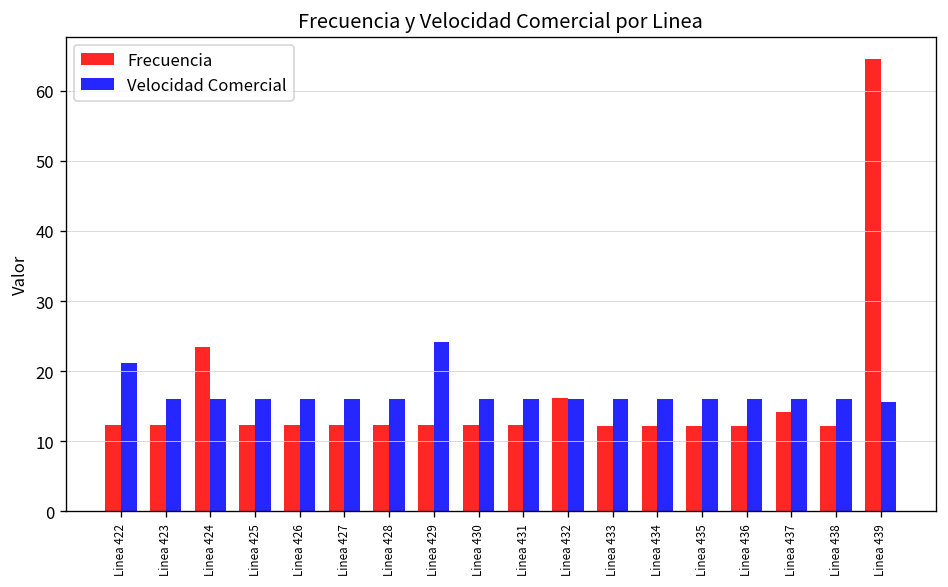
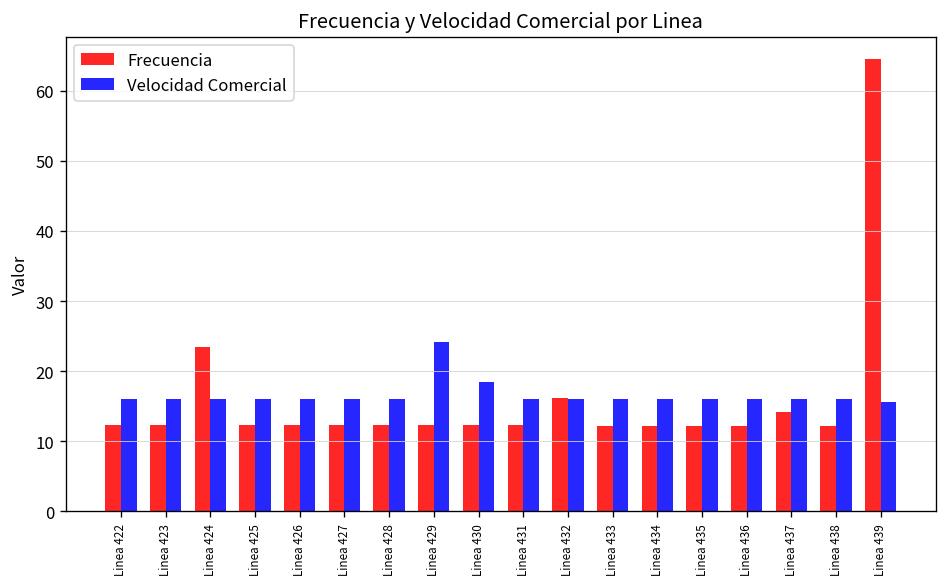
  {
    "Frecuencia": {
      "Linea 422": 12,
      "Linea 423": 12,
      "Linea 424": 23,
      "Linea 425": 12,
      "Linea 426": 12,
      "Linea 427": 12,
      "Linea 428": 12,
      "Linea 429": 12,
      "Linea 430": 12,
      "Linea 431": 12,
      "Linea 432": 16,
      "Linea 433": 12,
      "Linea 434": 12,
      "Linea 435": 12,
      "Linea 436": 12,
      "Linea 437": 14,
      "Linea 438": 12,
      "Linea 439": 65
    },
    "Velocidad Comercial": {
-     "Linea 422": 21,
+     "Linea 422": 16,
      "Linea 423": 16,
      "Linea 424": 16,
      "Linea 425": 16,
      "Linea 426": 16,
      "Linea 427": 16,
      "Linea 428": 16,
      "Linea 429": 24,
-     "Linea 430": 16,
+     "Linea 430": 18,
      "Linea 431": 16,
      "Linea 432": 16,
      "Linea 433": 16,
      "Linea 434": 16,
      "Linea 435": 16,
      "Linea 436": 16,
      "Linea 437": 16,
      "Linea 438": 16,
      "Linea 439": 16
    }
  }
